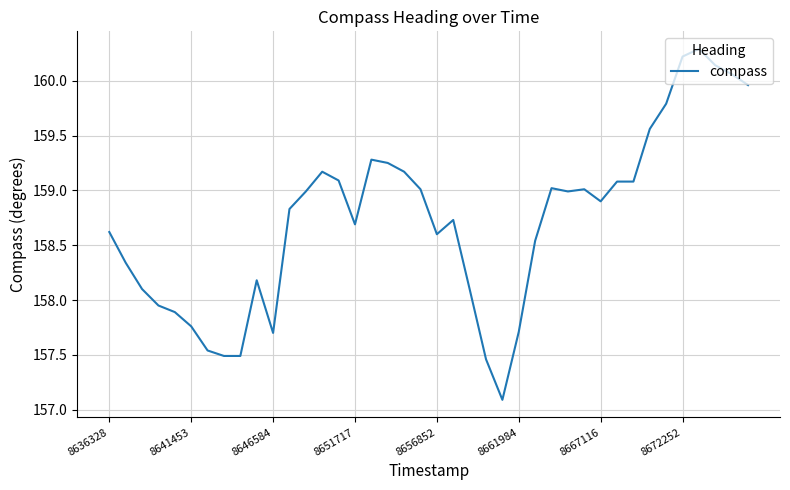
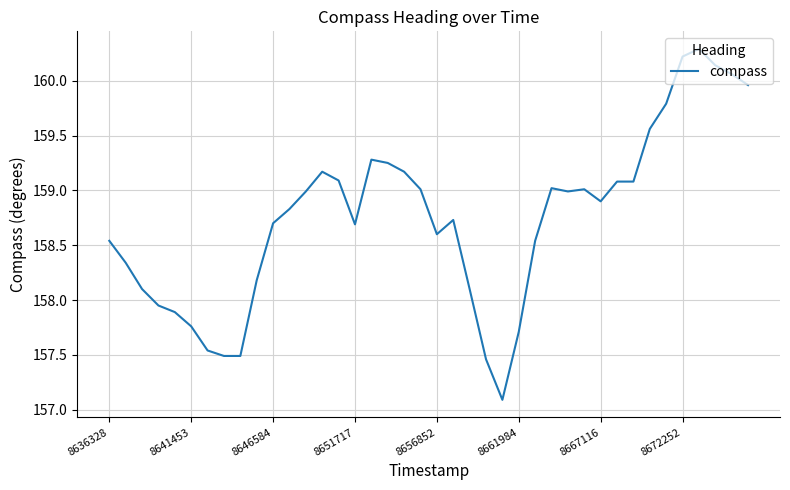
  {
-   "8636328": 158.62,
+   "8636328": 158.54,
    "8641453": 157.76,
-   "8646584": 157.7,
+   "8646584": 158.7,
    "8651717": 158.69,
    "8656852": 158.60,
    "8661984": 157.71,
    "8667116": 158.90
  }
